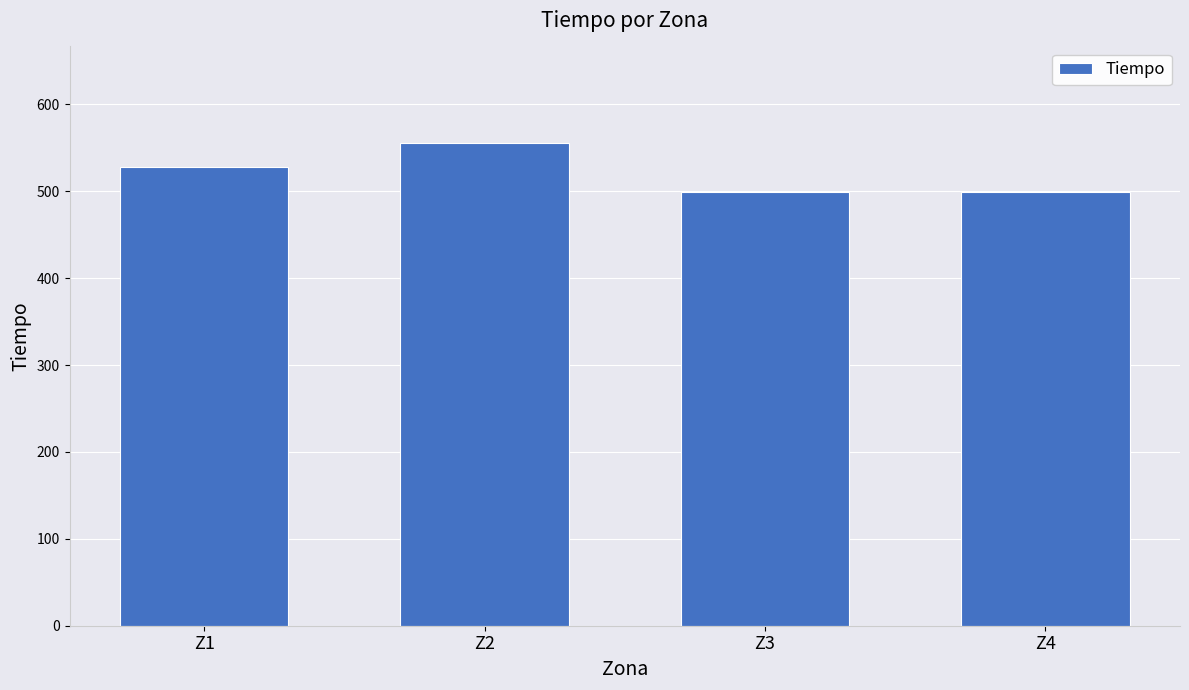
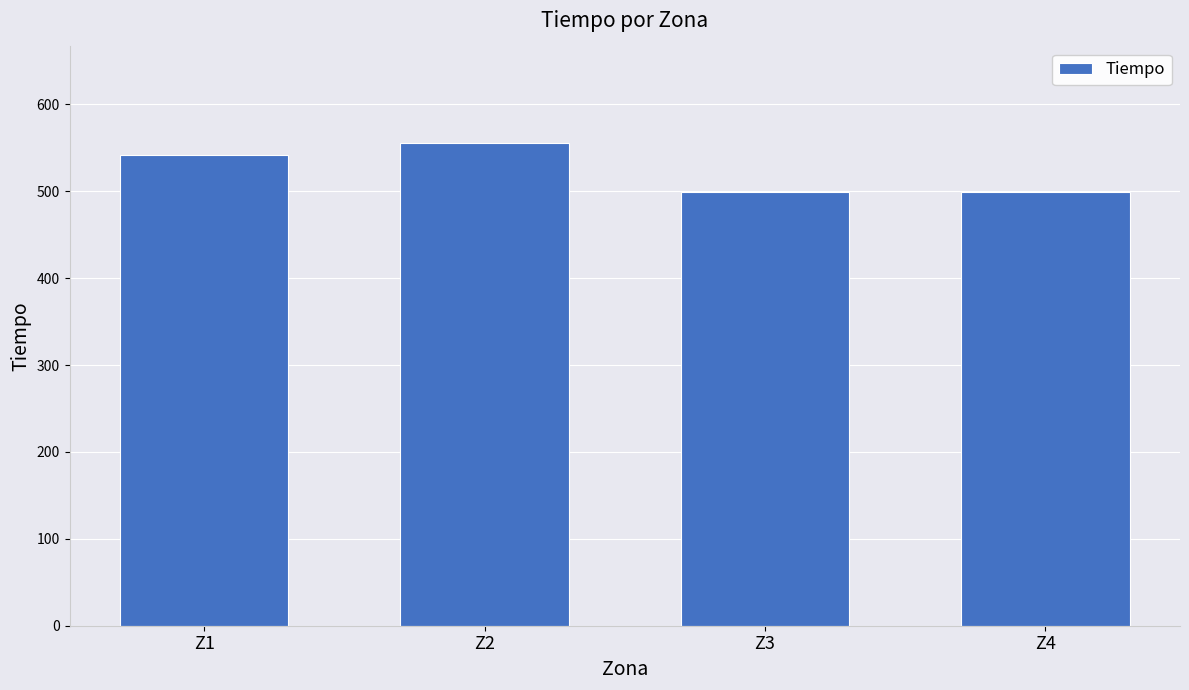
  {
-   "Z1": 530,
+   "Z1": 540,
    "Z2": 560,
    "Z3": 500,
    "Z4": 500
  }
